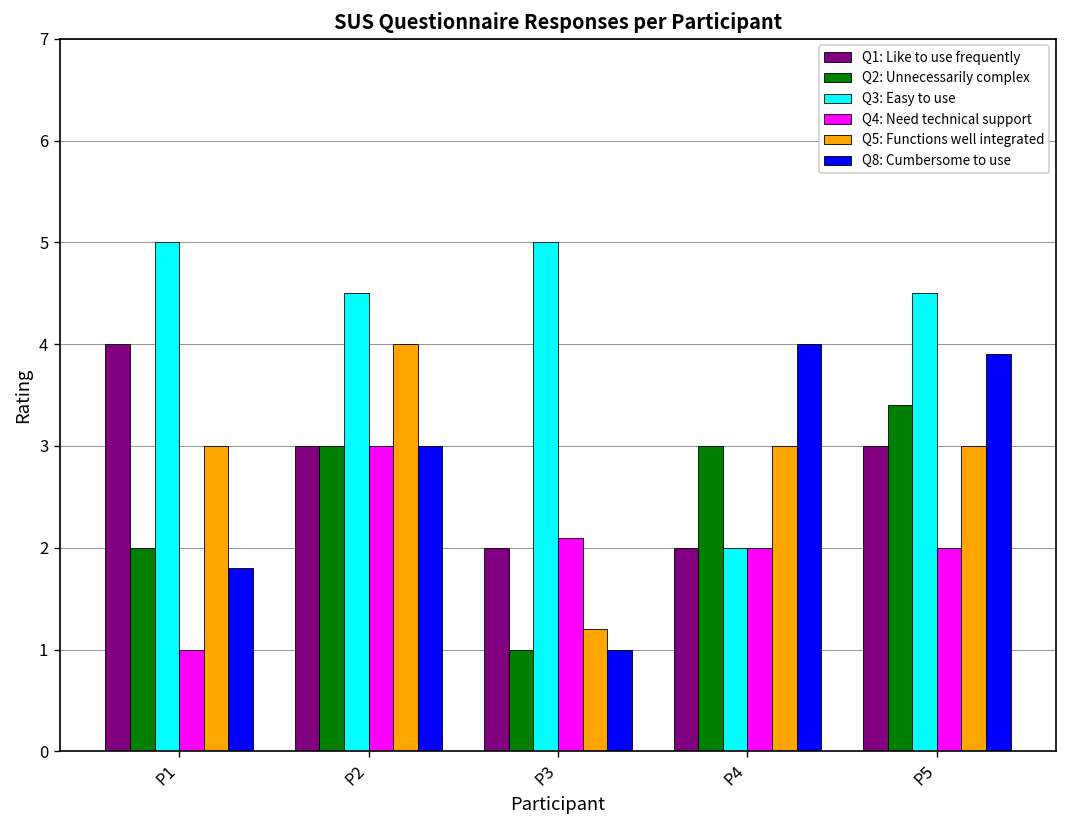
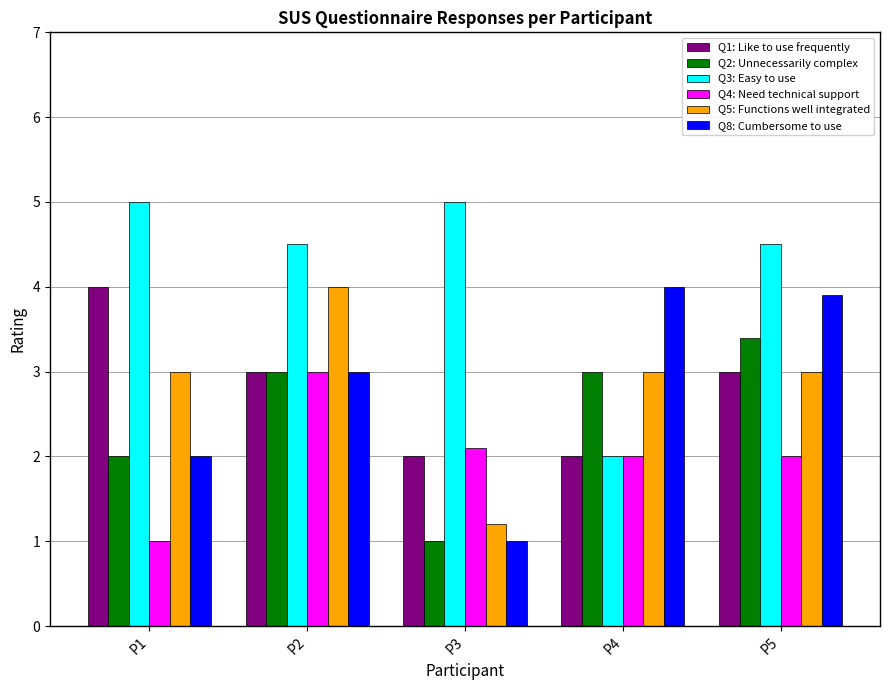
  {
    "Q1: Like to use frequently": {
      "P1": 4.0,
      "P2": 3.0,
      "P3": 2.0,
      "P4": 2.0,
      "P5": 3.0
    },
    "Q2: Unnecessarily complex": {
      "P1": 2.0,
      "P2": 3.0,
      "P3": 1.0,
      "P4": 3.0,
      "P5": 3.4
    },
    "Q3: Easy to use": {
      "P1": 5.0,
      "P2": 4.5,
      "P3": 5.0,
      "P4": 2.0,
      "P5": 4.5
    },
    "Q4: Need technical support": {
      "P1": 1.0,
      "P2": 3.0,
      "P3": 2.1,
      "P4": 2.0,
      "P5": 2.0
    },
    "Q5: Functions well integrated": {
      "P1": 3.0,
      "P2": 4.0,
      "P3": 1.2,
      "P4": 3.0,
      "P5": 3.0
    },
    "Q8: Cumbersome to use": {
-     "P1": 1.8,
+     "P1": 2.0,
      "P2": 3.0,
      "P3": 1.0,
      "P4": 4.0,
      "P5": 3.9
    }
  }
